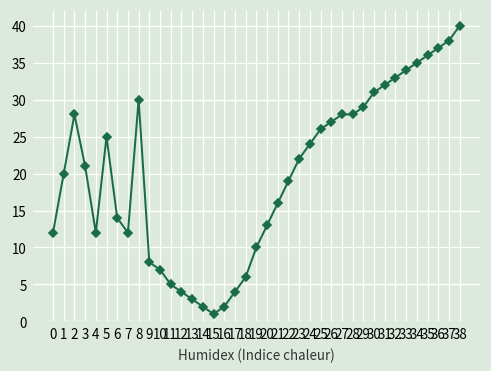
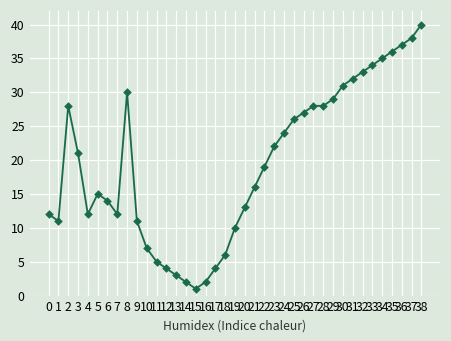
  {
    "0": 12,
-   "1": 20,
+   "1": 11,
    "2": 28,
    "3": 21,
    "4": 12,
-   "5": 25,
+   "5": 15,
    "6": 14,
    "7": 12,
    "8": 30,
-   "9": 8
+   "9": 11
  }
